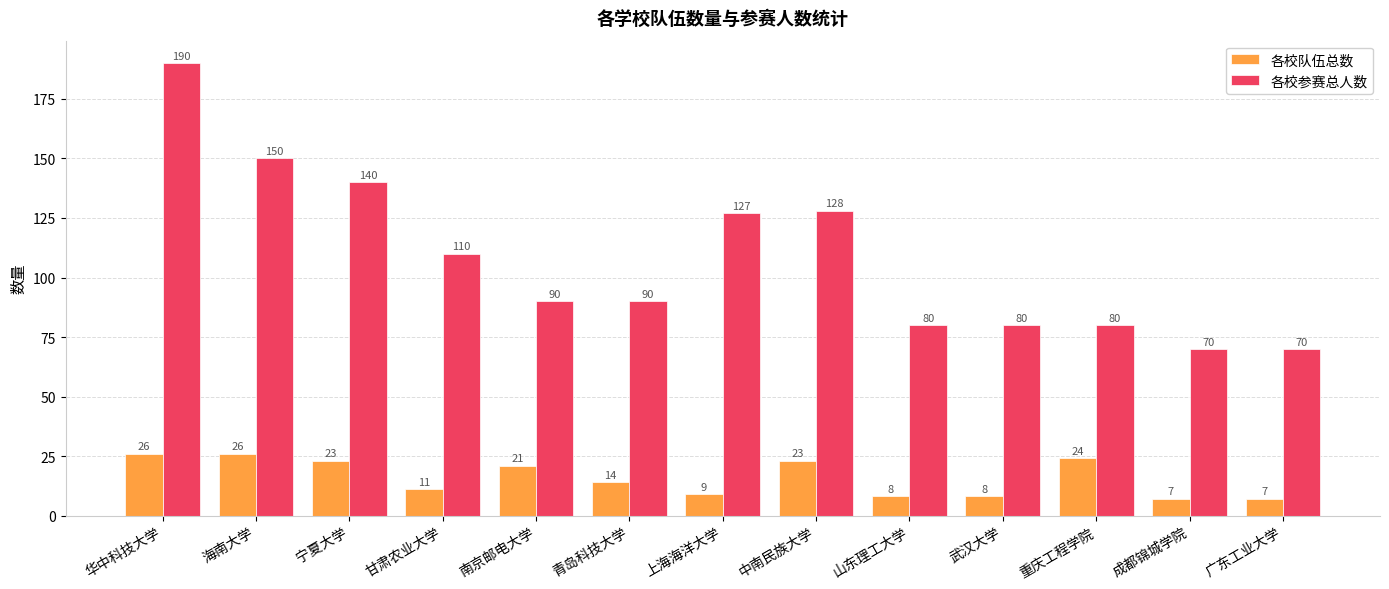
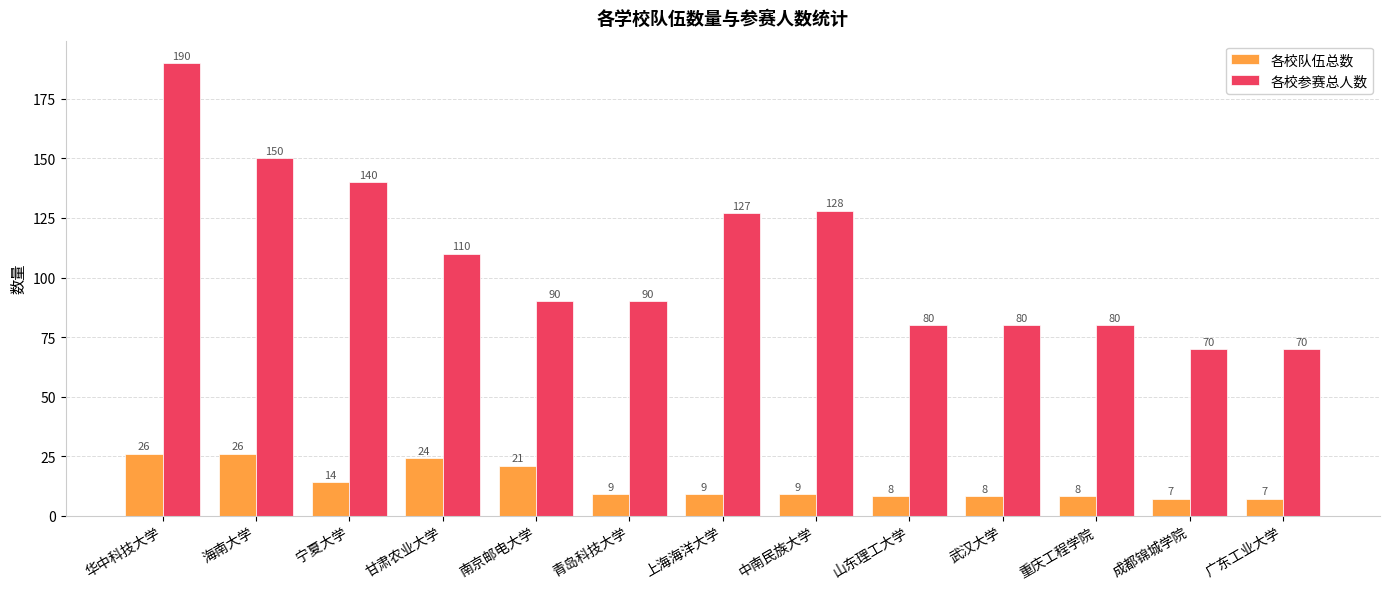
  {
    "各校队伍总数": {
      "华中科技大学": 26,
      "海南大学": 26,
-     "宁夏大学": 23,
-     "甘肃农业大学": 11,
+     "宁夏大学": 14,
+     "甘肃农业大学": 24,
      "南京邮电大学": 21,
-     "青岛科技大学": 14,
+     "青岛科技大学": 9,
      "上海海洋大学": 9,
-     "中南民族大学": 23,
+     "中南民族大学": 9,
      "山东理工大学": 8,
      "武汉大学": 8,
-     "重庆工程学院": 24,
+     "重庆工程学院": 8,
      "成都锦城学院": 7,
      "广东工业大学": 7
    },
    "各校参赛总人数": {
      "华中科技大学": 190,
      "海南大学": 150,
      "宁夏大学": 140,
      "甘肃农业大学": 110,
      "南京邮电大学": 90,
      "青岛科技大学": 90,
      "上海海洋大学": 127,
      "中南民族大学": 128,
      "山东理工大学": 80,
      "武汉大学": 80,
      "重庆工程学院": 80,
      "成都锦城学院": 70,
      "广东工业大学": 70
    }
  }
